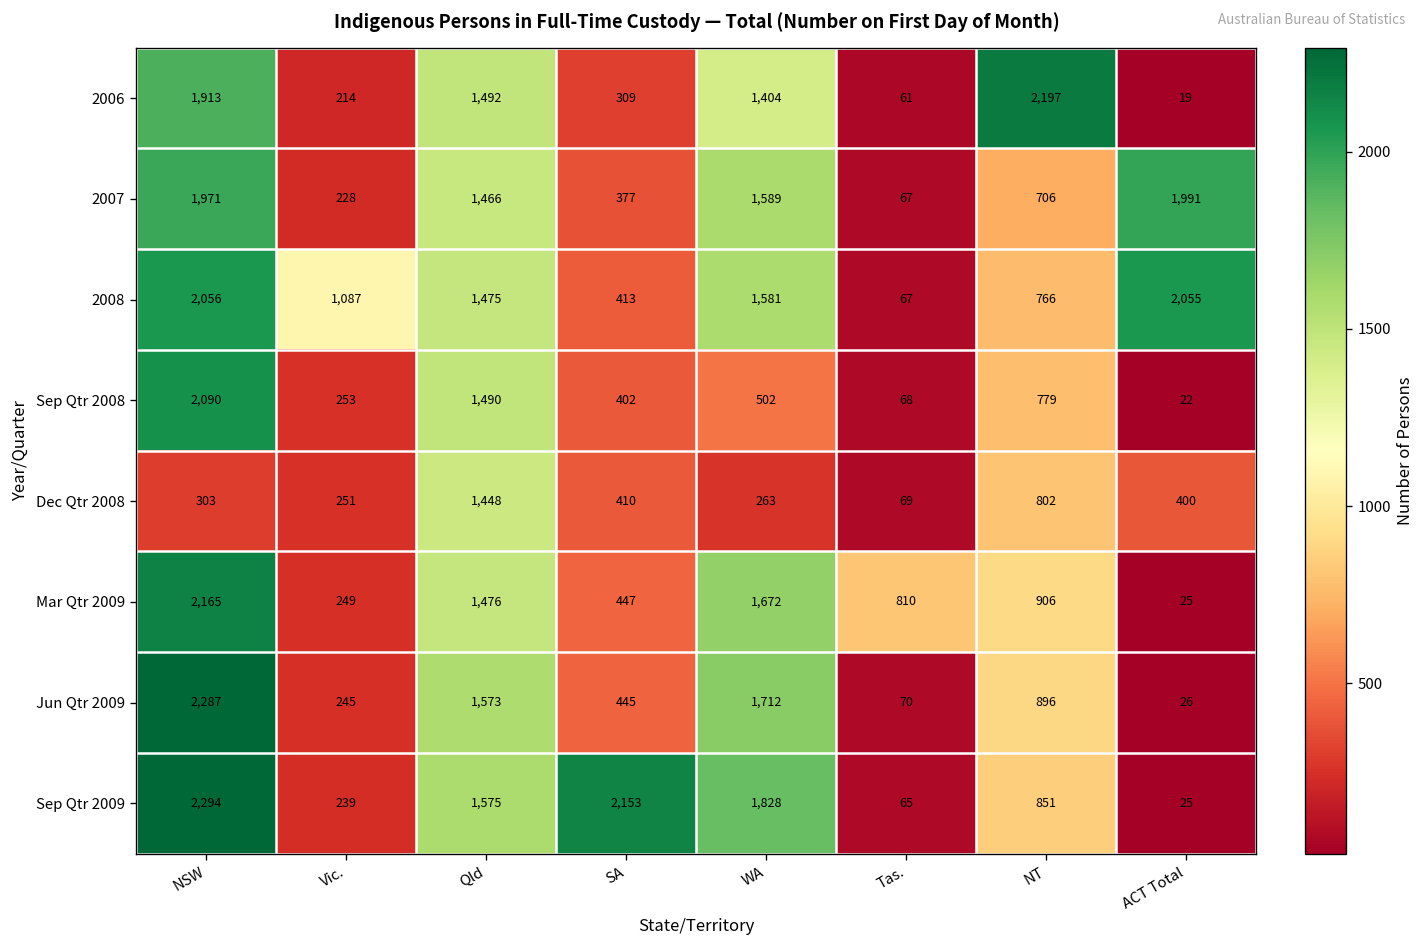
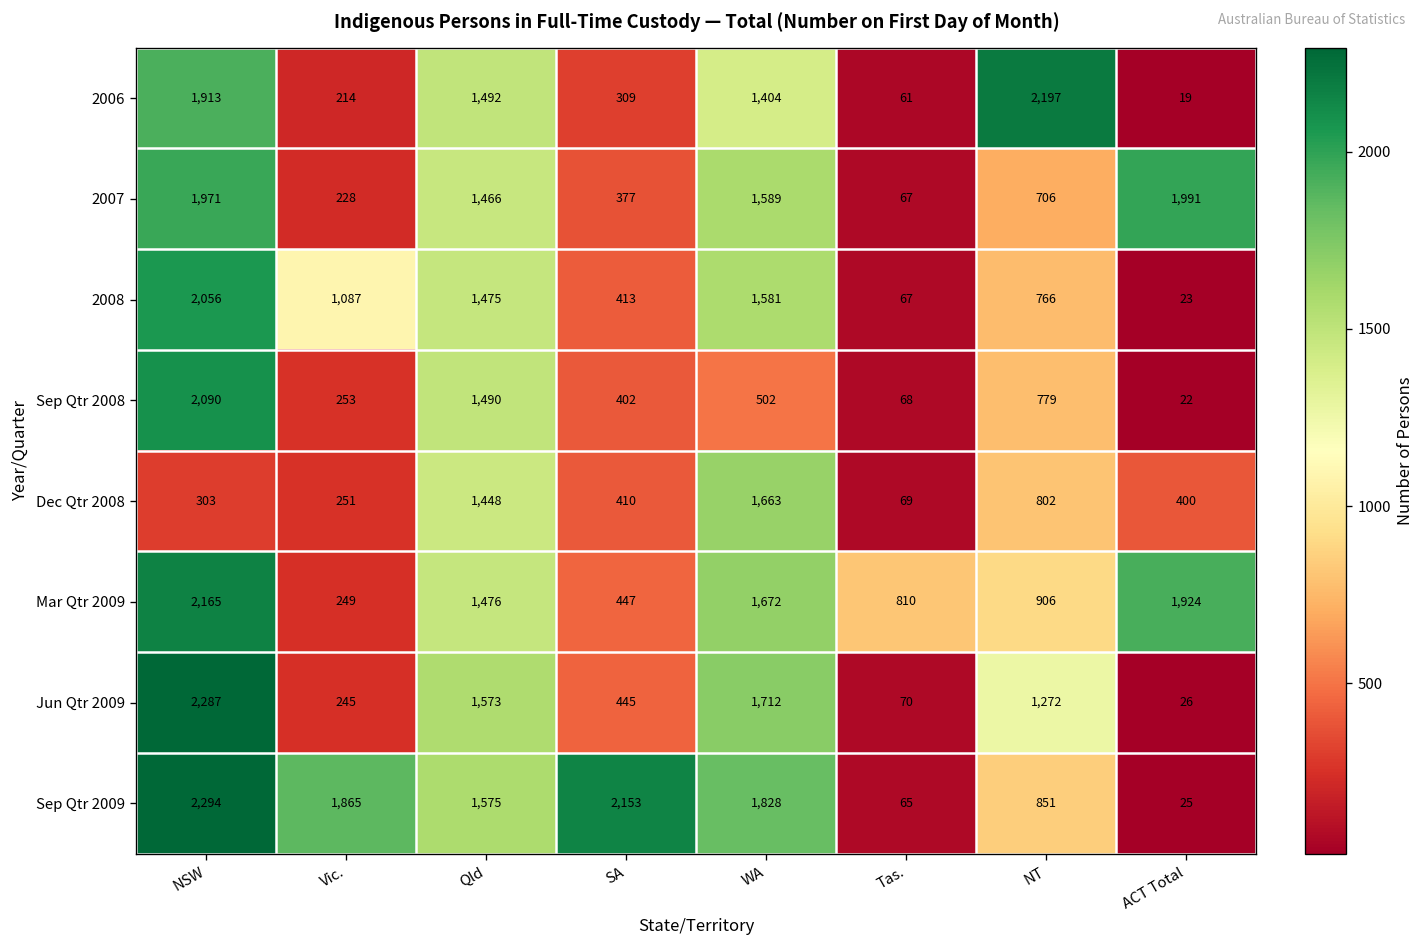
  {
    "2006": {
      "NSW": "1,913",
      "Vic.": "214",
      "Qld": "1,492",
      "SA": "309",
      "WA": "1,404",
      "Tas.": "61",
      "NT": "2,197",
      "ACT Total": "19"
    },
    "2007": {
      "NSW": "1,971",
      "Vic.": "228",
      "Qld": "1,466",
      "SA": "377",
      "WA": "1,589",
      "Tas.": "67",
      "NT": "706",
      "ACT Total": "1,991"
    },
    "2008": {
      "NSW": "2,056",
      "Vic.": "1,087",
      "Qld": "1,475",
      "SA": "413",
      "WA": "1,581",
      "Tas.": "67",
      "NT": "766",
-     "ACT Total": "2,055"
+     "ACT Total": "23"
    },
    "Sep Qtr 2008": {
      "NSW": "2,090",
      "Vic.": "253",
      "Qld": "1,490",
      "SA": "402",
      "WA": "502",
      "Tas.": "68",
      "NT": "779",
      "ACT Total": "22"
    },
    "Dec Qtr 2008": {
      "NSW": "303",
      "Vic.": "251",
      "Qld": "1,448",
      "SA": "410",
-     "WA": "263",
+     "WA": "1,663",
      "Tas.": "69",
      "NT": "802",
      "ACT Total": "400"
    },
    "Mar Qtr 2009": {
      "NSW": "2,165",
      "Vic.": "249",
      "Qld": "1,476",
      "SA": "447",
      "WA": "1,672",
      "Tas.": "810",
      "NT": "906",
-     "ACT Total": "25"
+     "ACT Total": "1,924"
    },
    "Jun Qtr 2009": {
      "NSW": "2,287",
      "Vic.": "245",
      "Qld": "1,573",
      "SA": "445",
      "WA": "1,712",
      "Tas.": "70",
-     "NT": "896",
+     "NT": "1,272",
      "ACT Total": "26"
    },
    "Sep Qtr 2009": {
      "NSW": "2,294",
-     "Vic.": "239",
+     "Vic.": "1,865",
      "Qld": "1,575",
      "SA": "2,153",
      "WA": "1,828",
      "Tas.": "65",
      "NT": "851",
      "ACT Total": "25"
    }
  }
